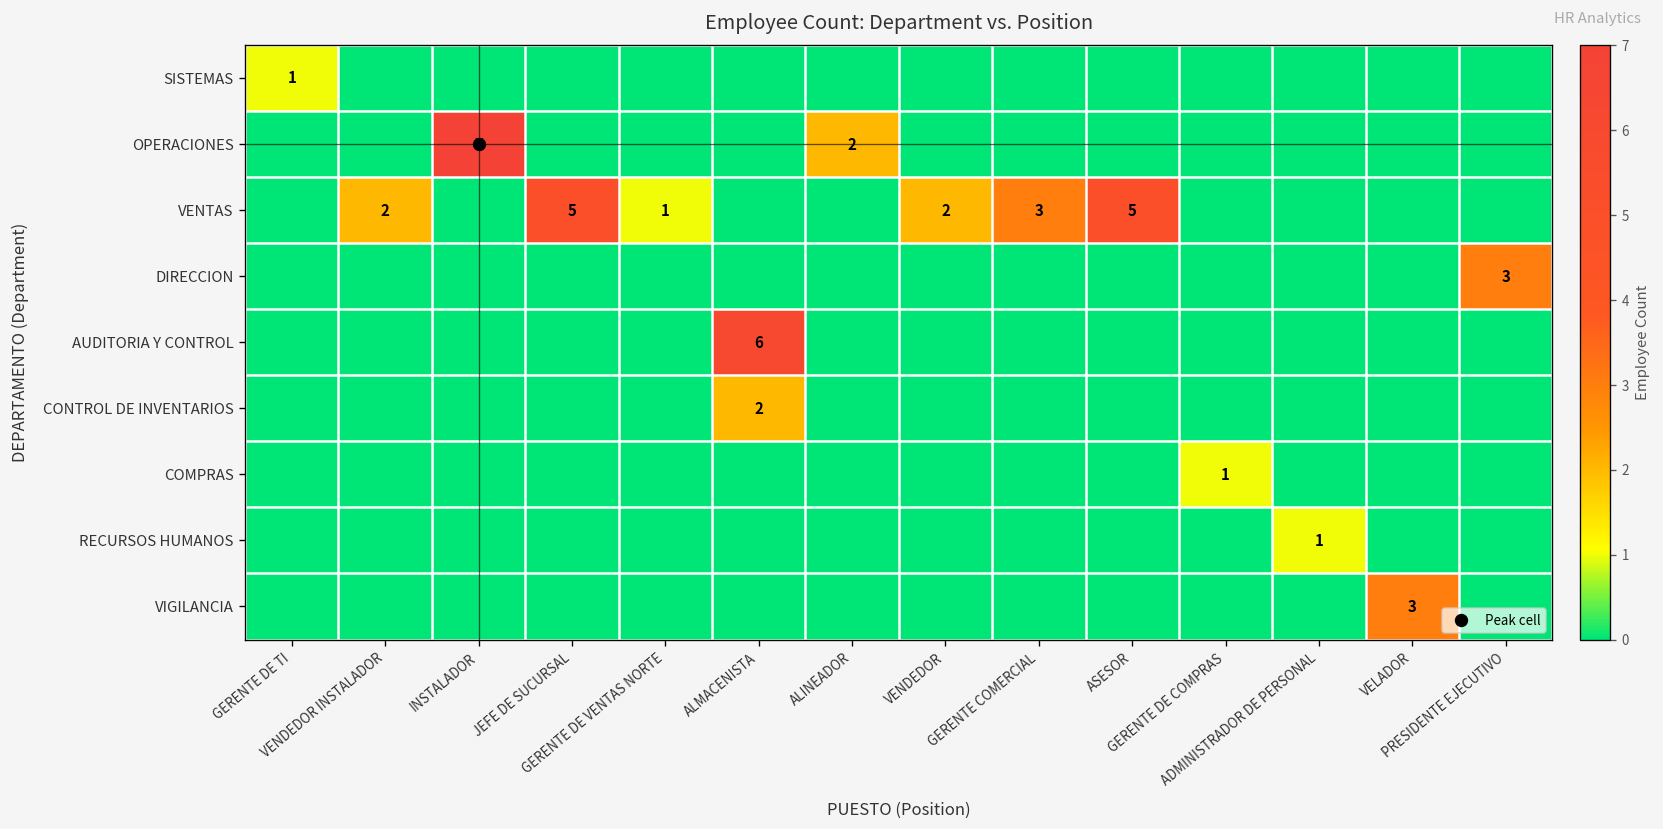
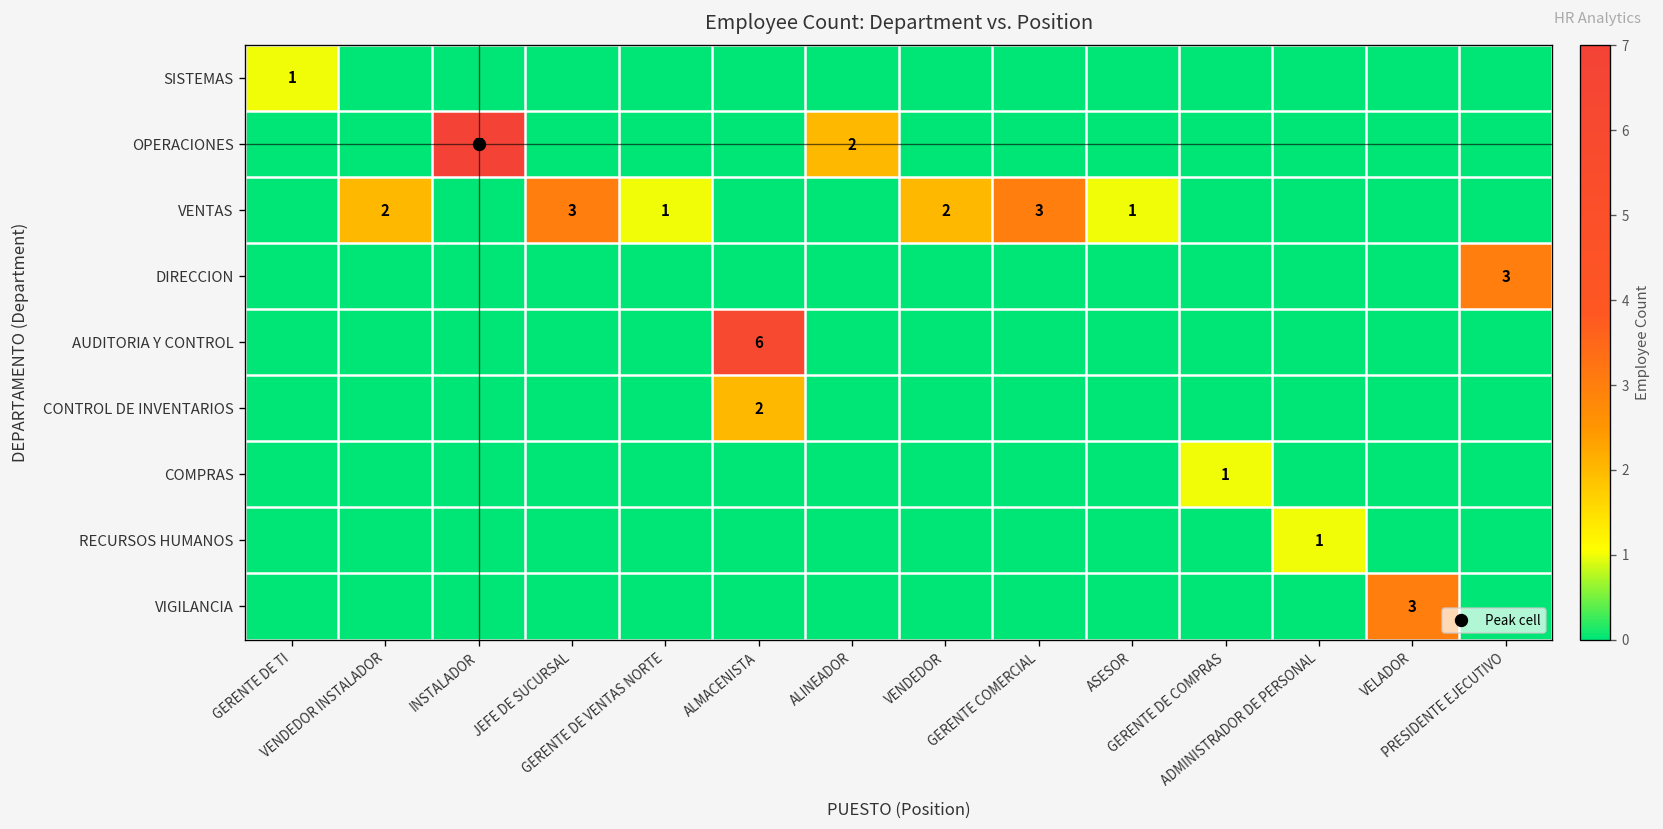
  {
    "SISTEMAS": {
      "GERENTE DE TI": 1
    },
    "OPERACIONES": {
      "ALINEADOR": 2
    },
    "VENTAS": {
      "VENDEDOR INSTALADOR": 2,
-     "JEFE DE SUCURSAL": 5,
+     "JEFE DE SUCURSAL": 3,
      "GERENTE DE VENTAS NORTE": 1,
      "VENDEDOR": 2,
      "GERENTE COMERCIAL": 3,
-     "ASESOR": 5
+     "ASESOR": 1
    },
    "DIRECCION": {
      "PRESIDENTE EJECUTIVO": 3
    },
    "AUDITORIA Y CONTROL": {
      "ALMACENISTA": 6
    },
    "CONTROL DE INVENTARIOS": {
      "ALMACENISTA": 2
    },
    "COMPRAS": {
      "GERENTE DE COMPRAS": 1
    },
    "RECURSOS HUMANOS": {
      "ADMINISTRADOR DE PERSONAL": 1
    },
    "VIGILANCIA": {
      "VELADOR": 3
    }
  }
